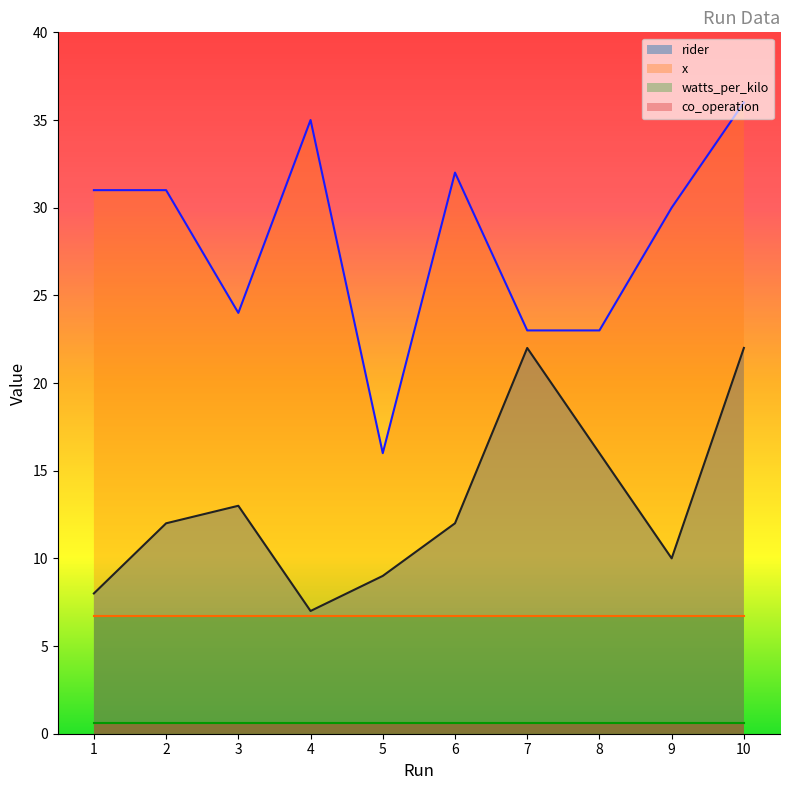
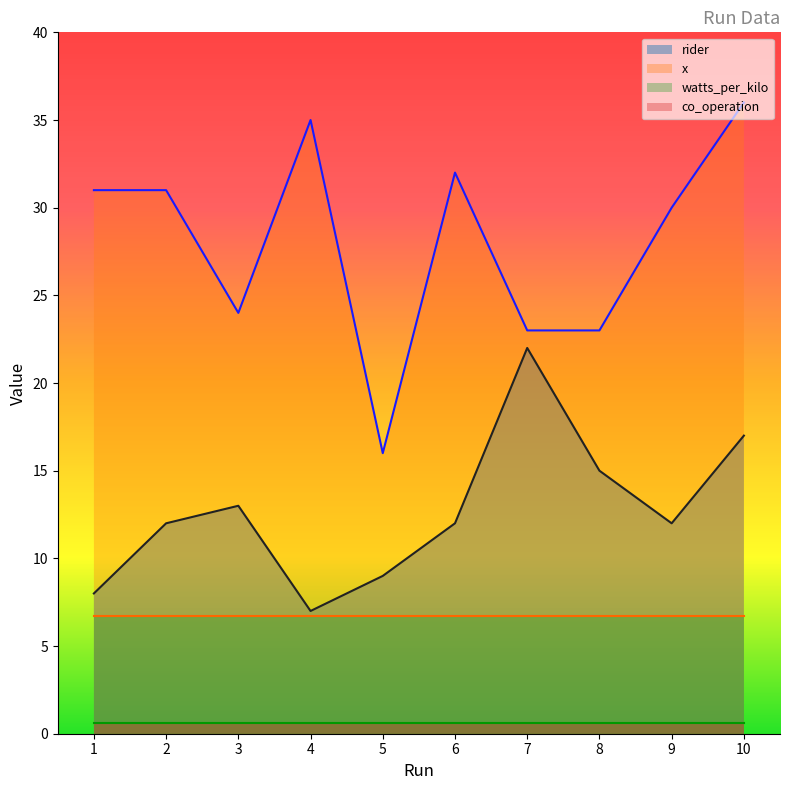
  {
    "rider": {
      "1": 8,
      "2": 12,
      "3": 13,
      "4": 7,
      "5": 9,
      "6": 12,
      "7": 22,
-     "8": 16,
-     "9": 10,
-     "10": 22
+     "8": 15,
+     "9": 12,
+     "10": 17
    },
    "watts_per_kilo": {
      "1": 6.7,
      "2": 6.7,
      "3": 6.7,
      "4": 6.7,
      "5": 6.7,
      "6": 6.7,
      "7": 6.7,
      "8": 6.7,
      "9": 6.7,
      "10": 6.7
    }
  }
